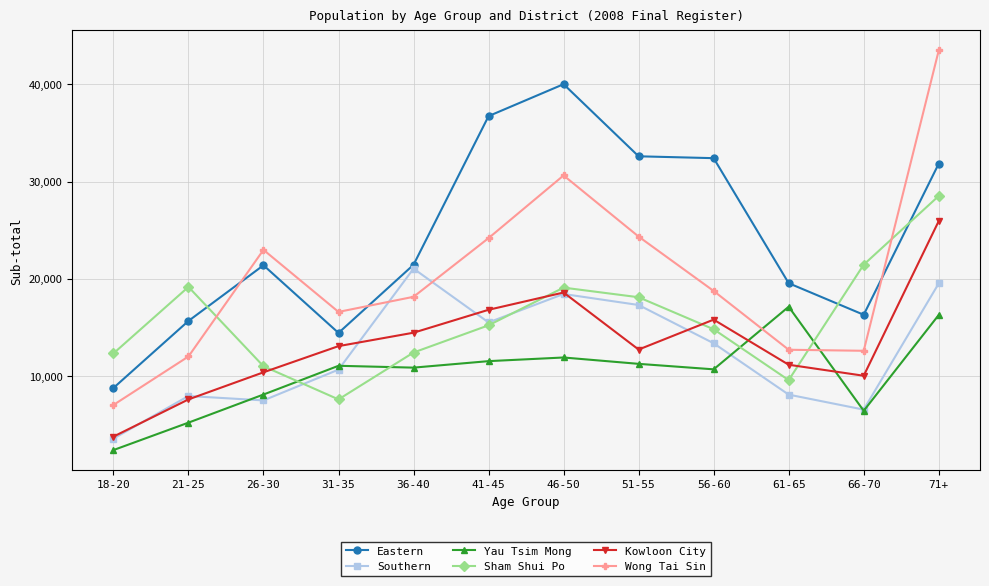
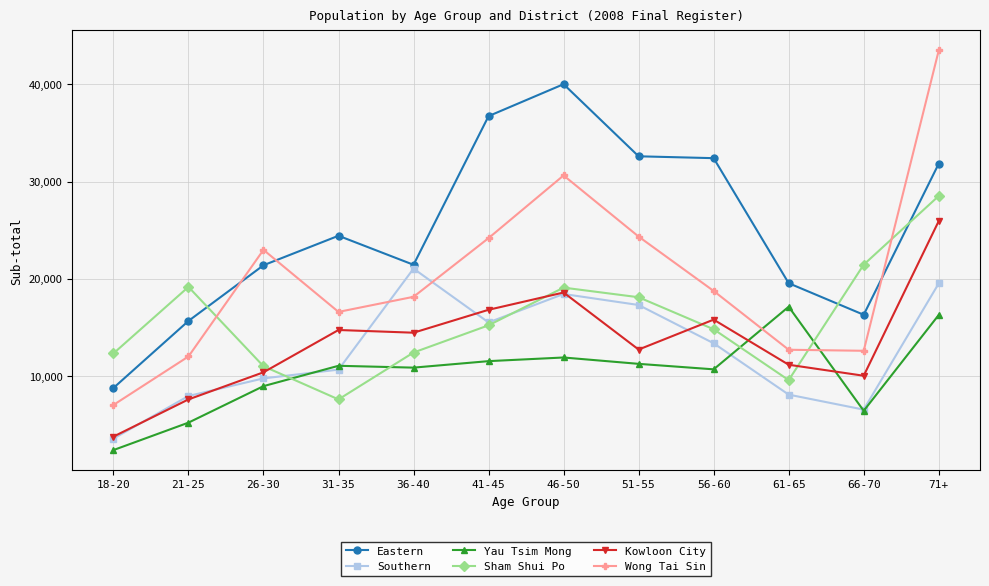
  {
    "Eastern": {
      "18-20": "9,000",
      "21-25": "16,000",
      "26-30": "21,000",
-     "31-35": "14,000",
+     "31-35": "24,000",
      "36-40": "21,000",
      "41-45": "37,000",
      "46-50": "40,000",
      "51-55": "33,000",
      "56-60": "32,000",
      "61-65": "20,000",
      "66-70": "16,000",
      "71+": "32,000"
    },
    "Southern": {
      "21-25": "8,000",
-     "26-30": "7,000",
+     "26-30": "10,000",
      "31-35": "11,000",
      "36-40": "21,000",
      "41-45": "16,000",
      "51-55": "17,000",
      "56-60": "13,000",
      "61-65": "8,000",
      "71+": "20,000"
    },
    "Yau Tsim Mong": {
      "18-20": "2,000",
      "21-25": "5,000",
-     "26-30": "8,000",
+     "26-30": "9,000",
      "31-35": "11,000",
      "36-40": "11,000",
      "41-45": "12,000",
      "46-50": "12,000",
      "51-55": "11,000",
      "56-60": "11,000",
      "61-65": "17,000",
      "71+": "16,000"
    },
    "Sham Shui Po": {
      "18-20": "12,000",
      "21-25": "19,000",
      "26-30": "11,000",
      "31-35": "8,000",
      "36-40": "12,000",
      "41-45": "15,000",
      "46-50": "19,000",
      "51-55": "18,000",
      "56-60": "15,000",
      "61-65": "10,000",
      "66-70": "21,000",
      "71+": "29,000"
    },
    "Kowloon City": {
      "21-25": "8,000",
      "26-30": "10,000",
-     "31-35": "13,000",
+     "31-35": "15,000",
      "36-40": "14,000",
      "41-45": "17,000",
      "51-55": "13,000",
      "56-60": "16,000",
      "61-65": "11,000",
      "66-70": "10,000",
      "71+": "26,000"
    },
    "Wong Tai Sin": {
      "18-20": "7,000",
      "21-25": "12,000",
      "26-30": "23,000",
      "31-35": "17,000",
      "36-40": "18,000",
      "41-45": "24,000",
      "46-50": "31,000",
      "51-55": "24,000",
      "56-60": "19,000",
      "61-65": "13,000",
      "66-70": "13,000",
      "71+": "43,000"
    }
  }
